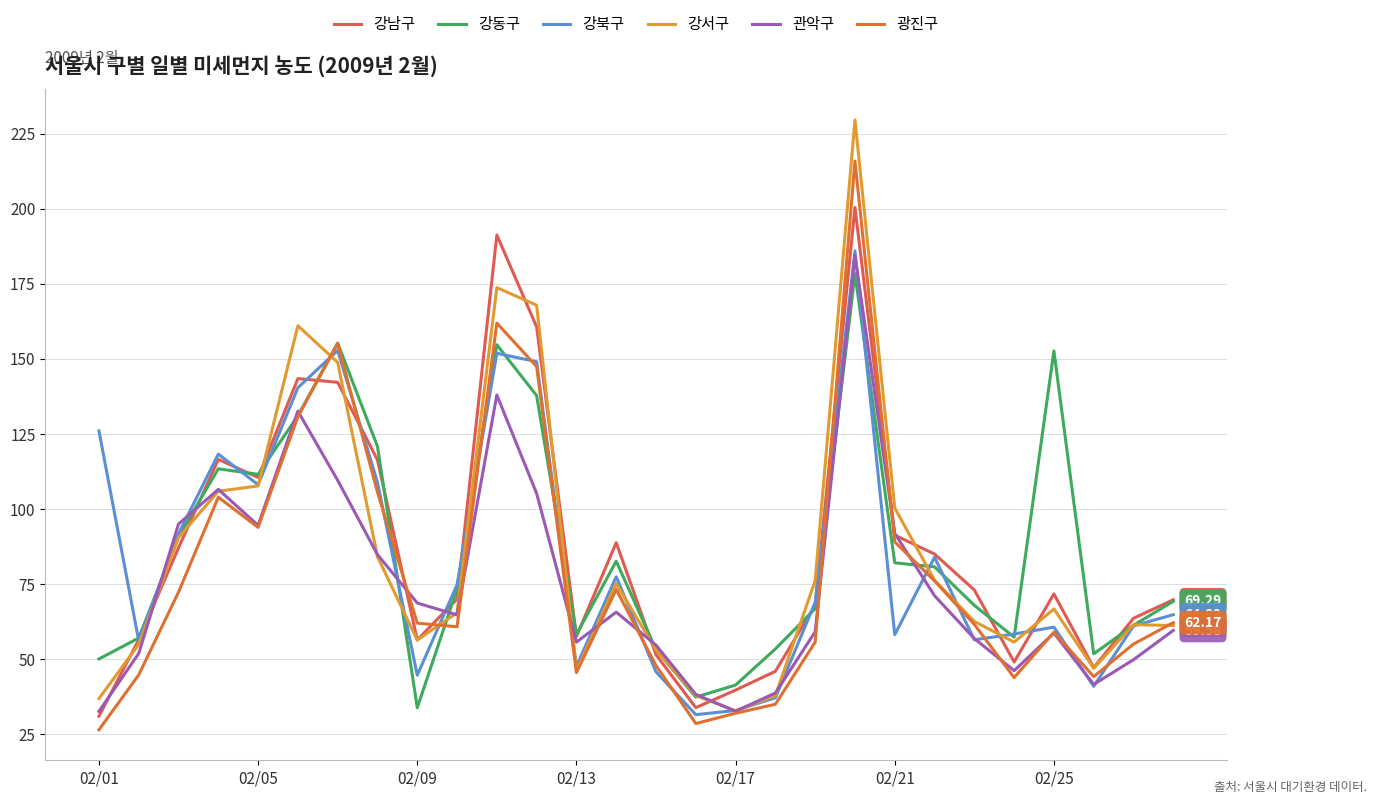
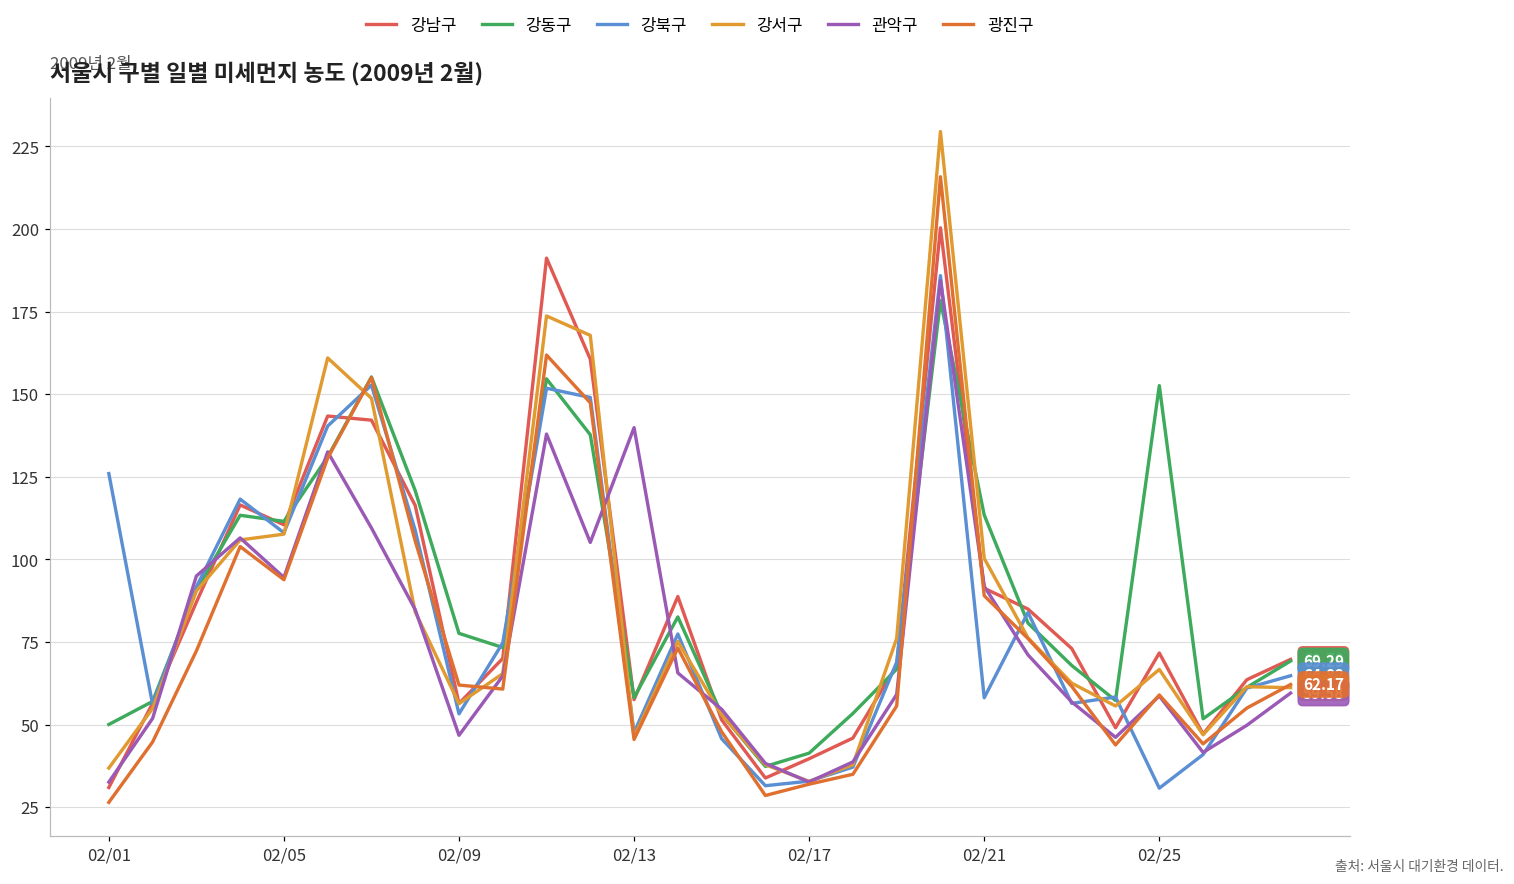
  {
    "강동구": {
      "02/01": 50,
      "02/05": 112,
-     "02/09": 34,
+     "02/09": 78,
      "02/17": 41,
-     "02/21": 82,
+     "02/21": 113,
      "02/25": 153
    },
    "강북구": {
      "02/01": 126,
-     "02/09": 45,
+     "02/09": 53,
      "02/13": 48,
      "02/21": 58,
-     "02/25": 61
+     "02/25": 31
    },
    "관악구": {
      "02/01": 33,
-     "02/09": 69,
-     "02/13": 56
+     "02/09": 47,
+     "02/13": 140
    }
  }
